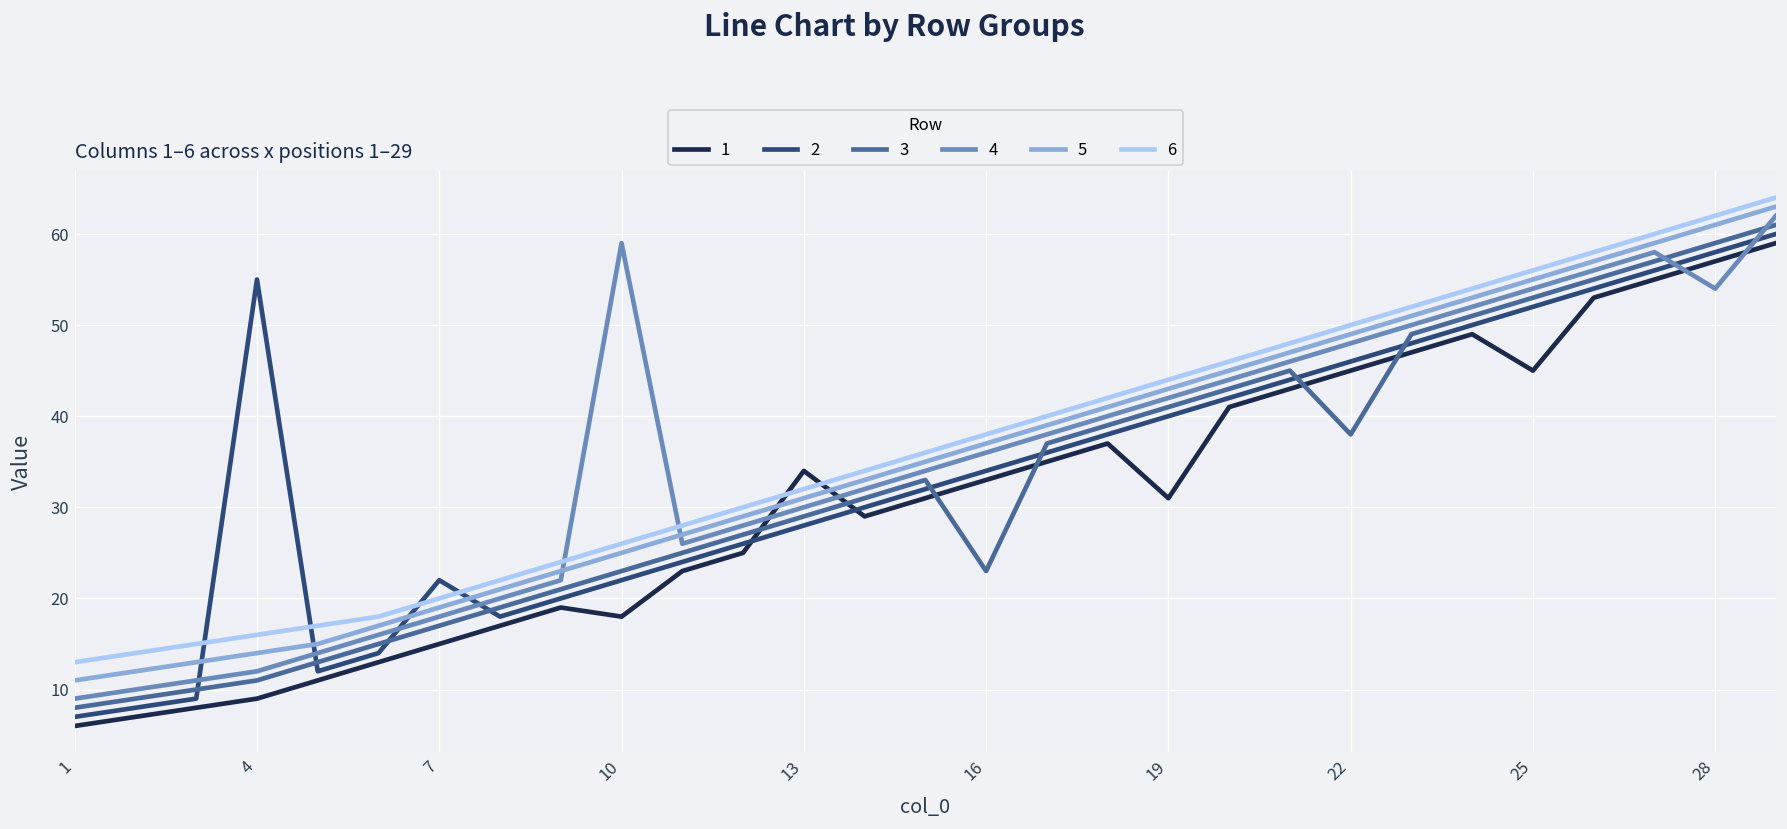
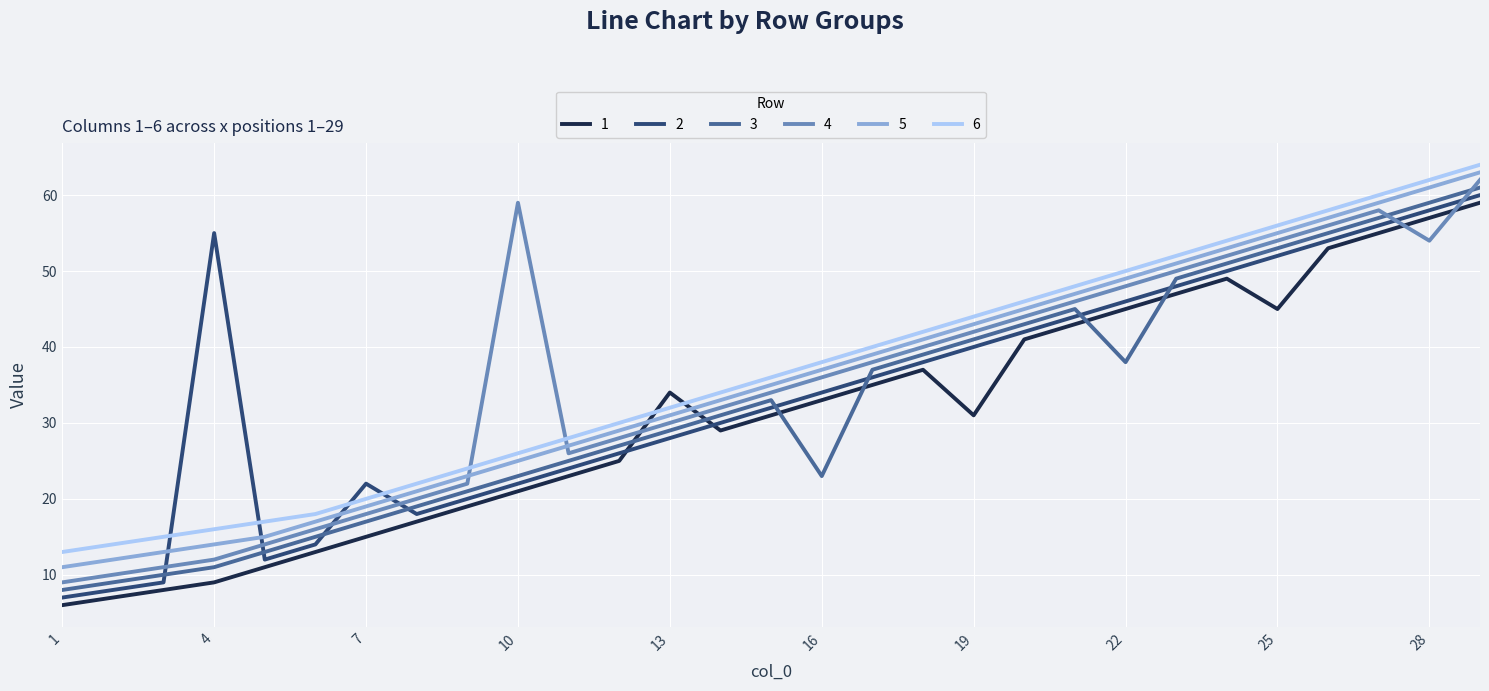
  {
    "1": {
      "1": 6,
      "4": 9,
      "7": 15,
-     "10": 18,
+     "10": 21,
      "13": 34,
      "16": 33,
      "19": 31,
      "22": 45,
      "25": 45,
      "28": 57
    }
  }
